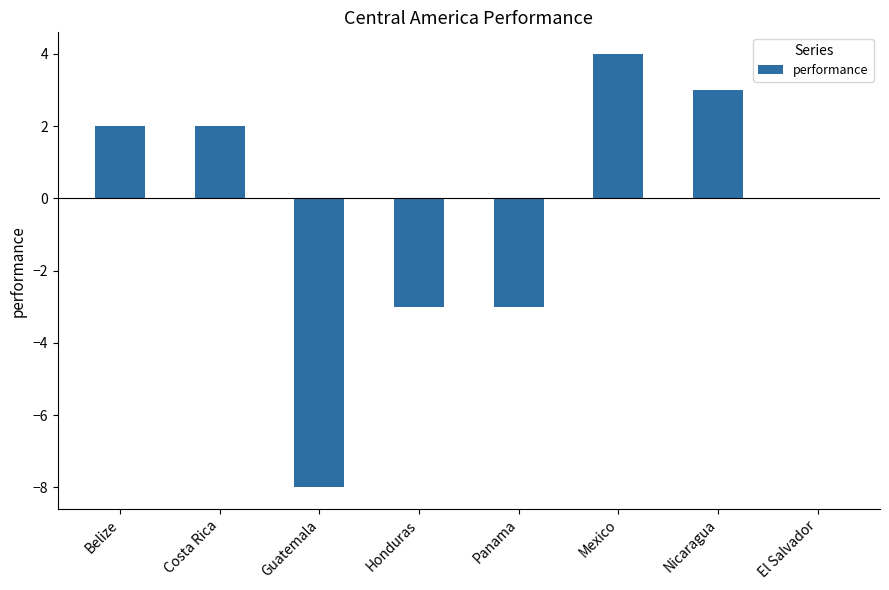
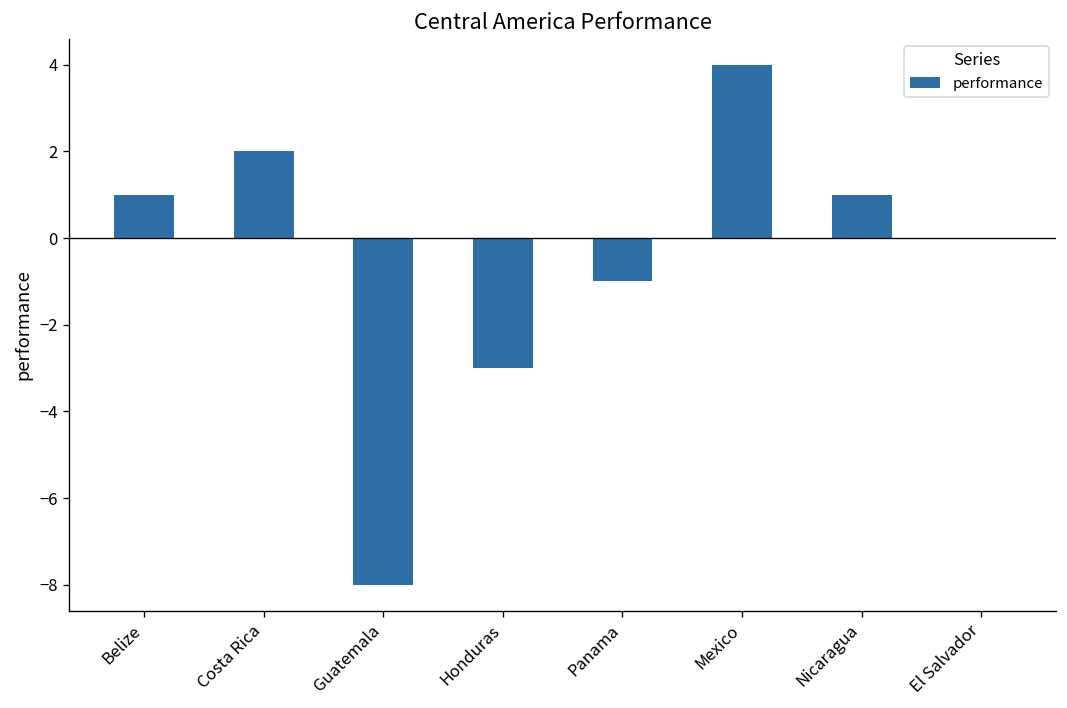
  {
-   "Belize": 2,
+   "Belize": 1,
    "Costa Rica": 2,
    "Guatemala": -8,
    "Honduras": -3,
-   "Panama": -3,
+   "Panama": -1,
    "Mexico": 4,
-   "Nicaragua": 3,
+   "Nicaragua": 1,
    "El Salvador": 0
  }
